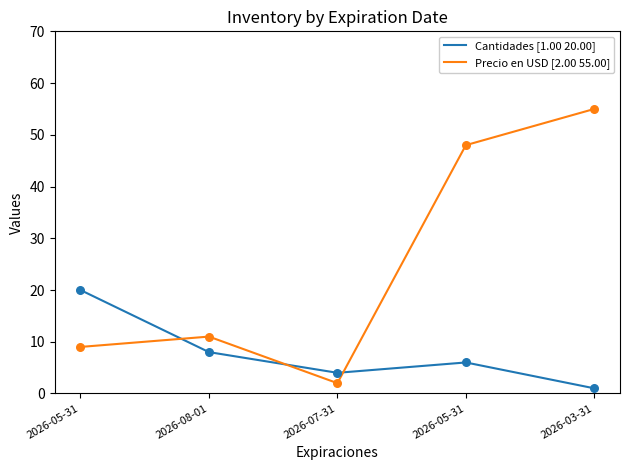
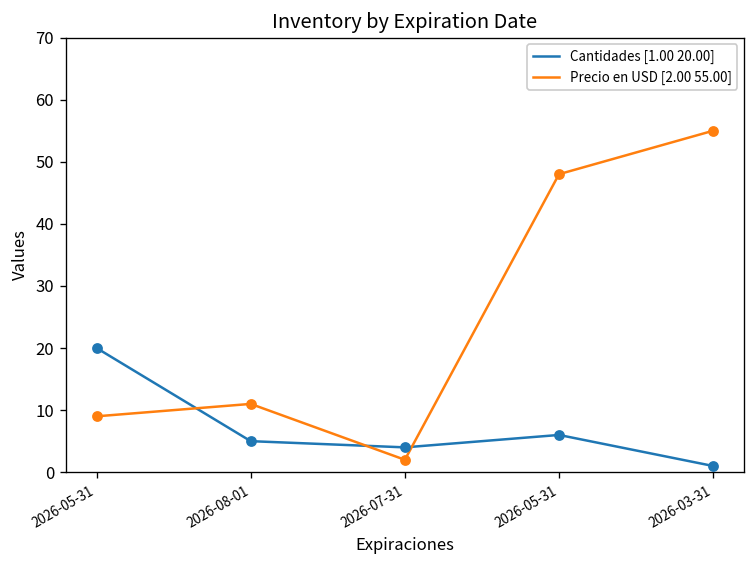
  {
    "Cantidades [1.00 20.00]": {
-     "2026-08-01": 8,
+     "2026-08-01": 5,
      "2026-07-31": 4,
      "2026-03-31": 1
    },
    "Precio en USD [2.00 55.00]": {
      "2026-08-01": 11,
      "2026-07-31": 2,
      "2026-03-31": 55
    }
  }
